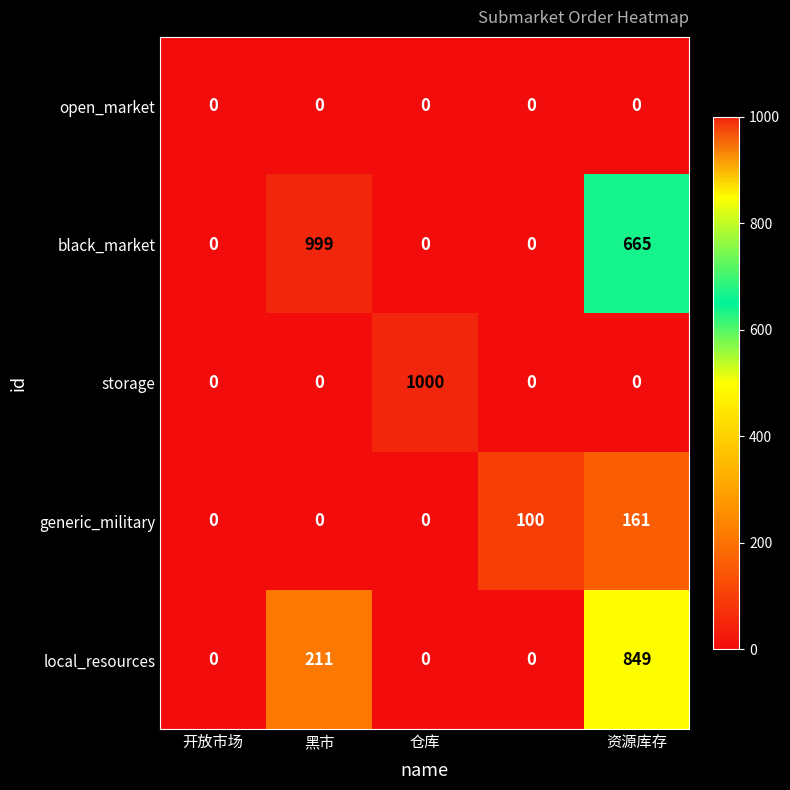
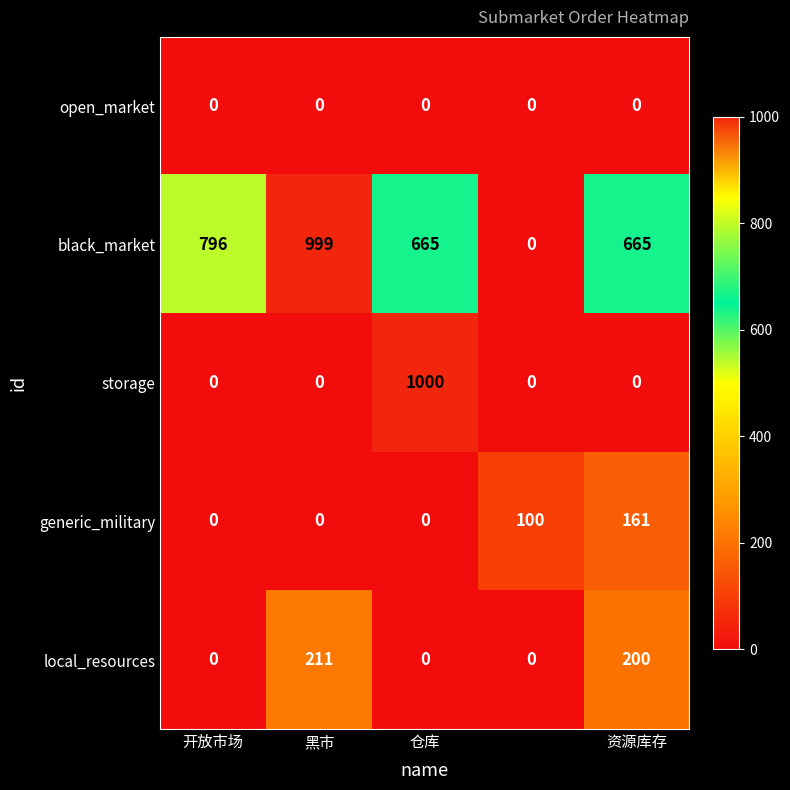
  {
    "open_market": {
      "开放市场": 0,
      "黑市": 0,
      "仓库": 0,
      "资源库存": 0
    },
    "black_market": {
-     "开放市场": 0,
+     "开放市场": 796,
      "黑市": 999,
-     "仓库": 0,
+     "仓库": 665,
      "资源库存": 665
    },
    "storage": {
      "开放市场": 0,
      "黑市": 0,
      "仓库": 1000,
      "资源库存": 0
    },
    "generic_military": {
      "开放市场": 0,
      "黑市": 0,
      "仓库": 0,
      "资源库存": 161
    },
    "local_resources": {
      "开放市场": 0,
      "黑市": 211,
      "仓库": 0,
-     "资源库存": 849
+     "资源库存": 200
    }
  }
